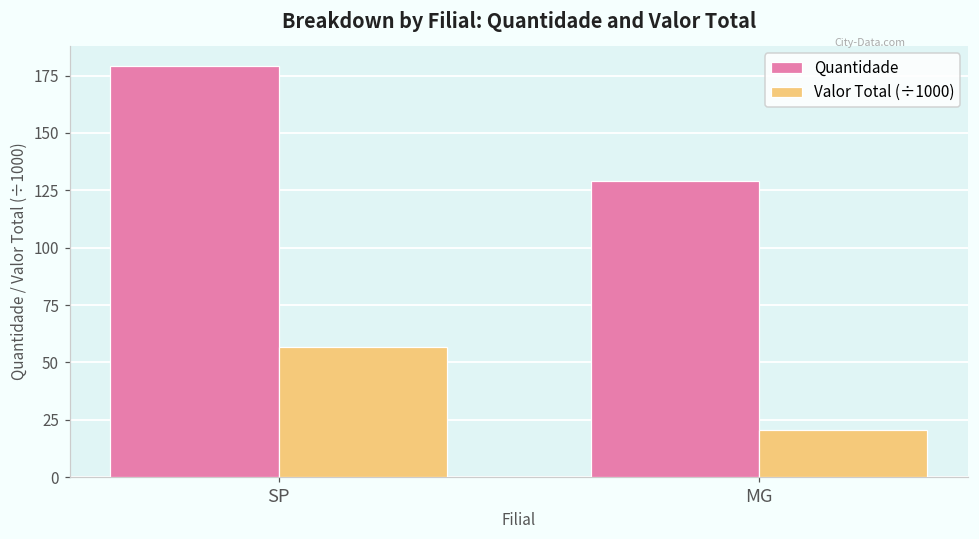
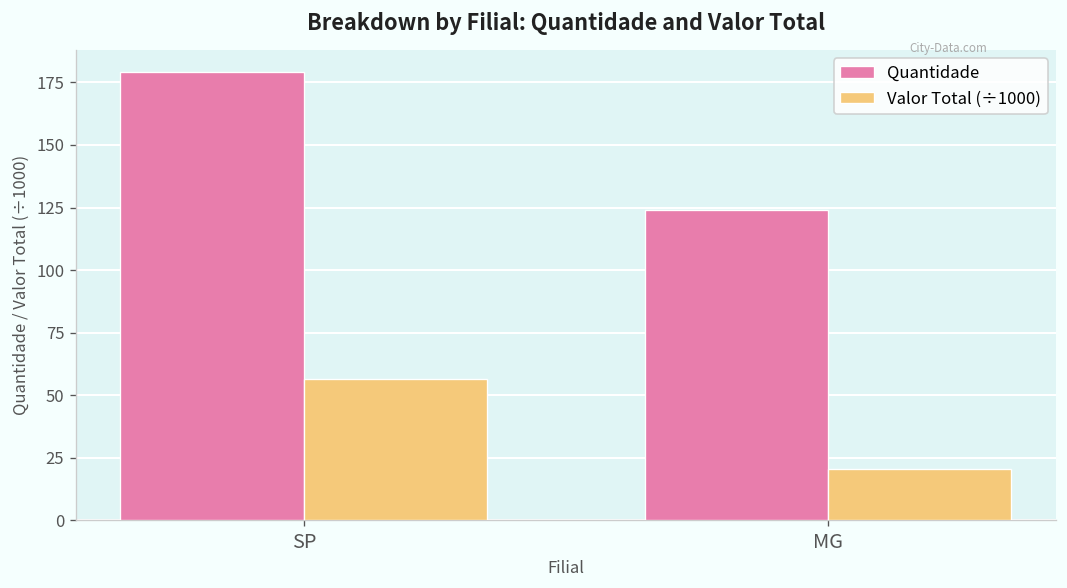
  {
    "Quantidade": {
      "SP": 179,
-     "MG": 129
+     "MG": 124
    },
    "Valor Total (÷1000)": {
      "SP": 57,
      "MG": 20
    }
  }
